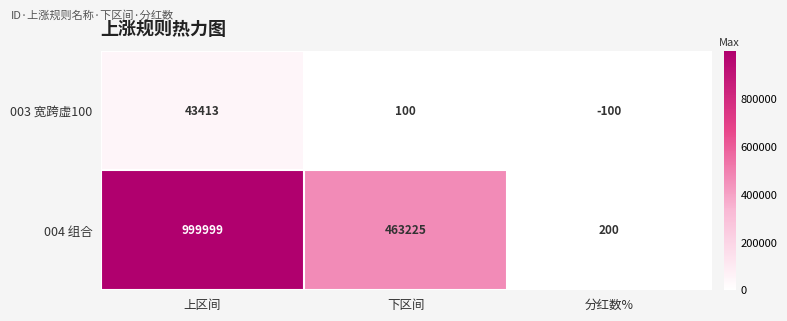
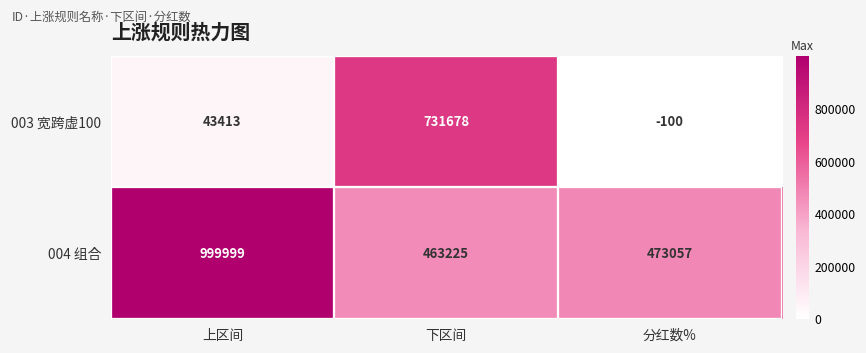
  {
    "003 宽跨虚100": {
      "上区间": 43413,
-     "下区间": 100,
+     "下区间": 731678,
      "分红数%": -100
    },
    "004 组合": {
      "上区间": 999999,
      "下区间": 463225,
-     "分红数%": 200
+     "分红数%": 473057
    }
  }
